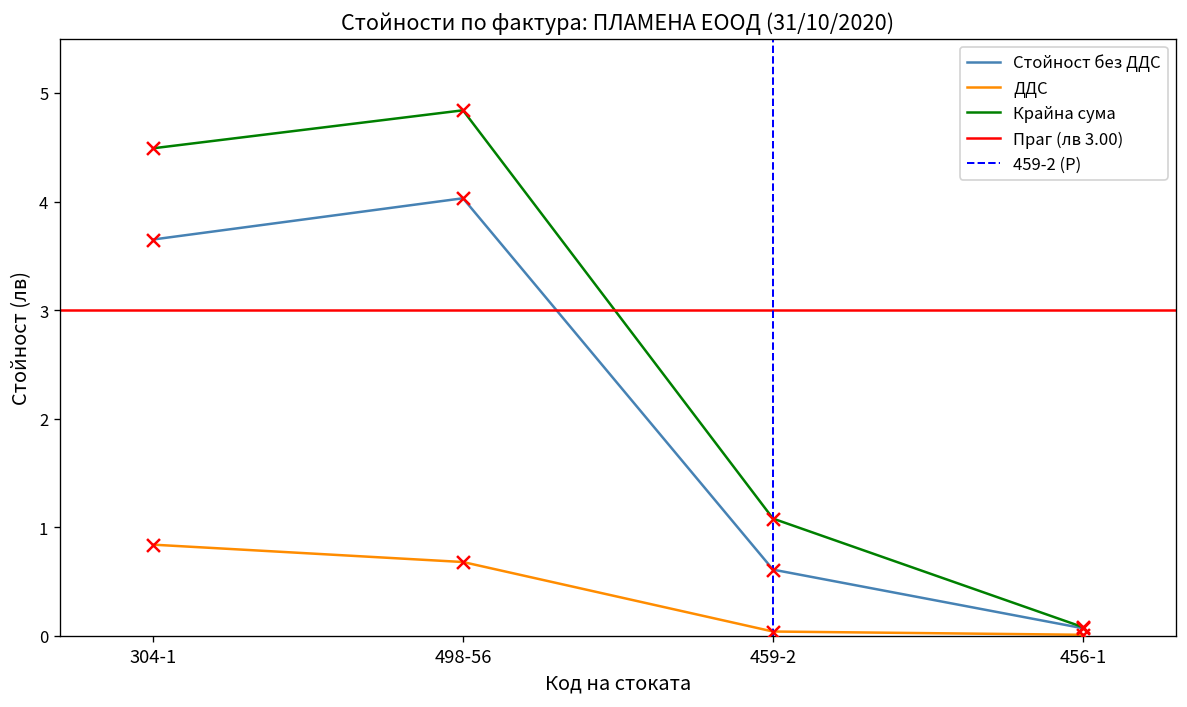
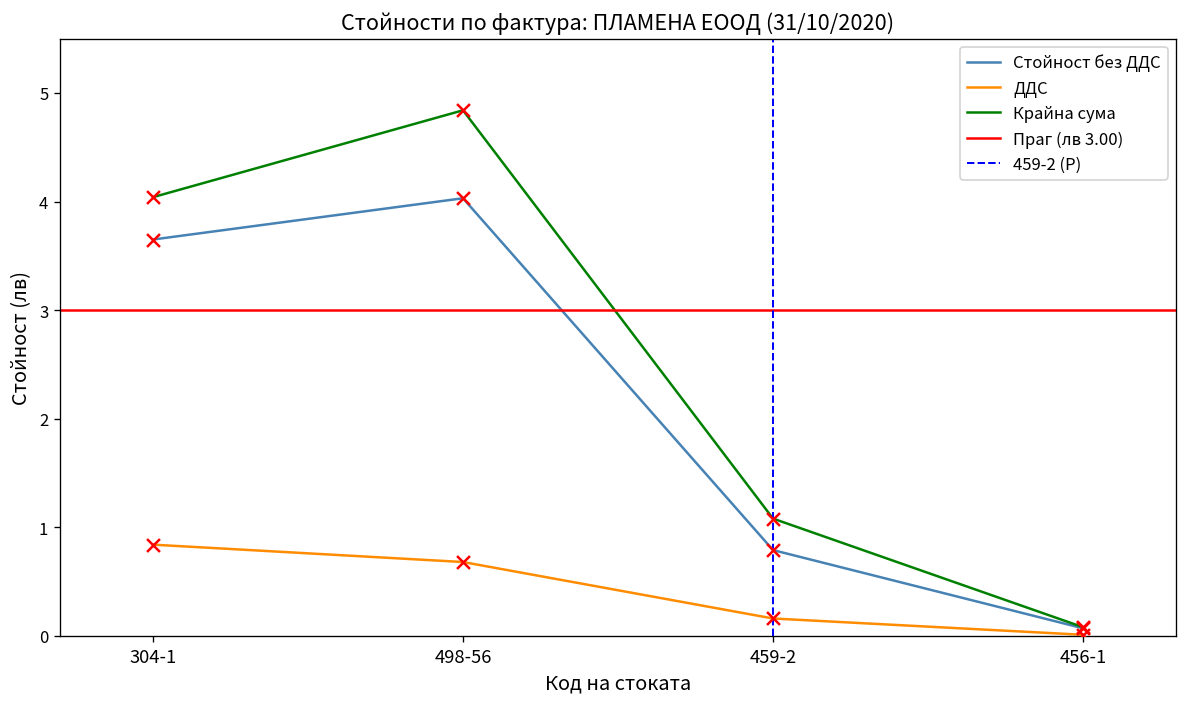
  {
    "Стойност без ДДС": {
      "304-1": 3.7,
      "498-56": 4.0,
-     "459-2": 0.6
+     "459-2": 0.8
    },
    "ДДС": {
      "304-1": 0.8,
      "498-56": 0.7,
-     "459-2": 0.0,
+     "459-2": 0.2,
      "456-1": 0.0
    },
    "Крайна сума": {
-     "304-1": 4.5,
+     "304-1": 4.0,
      "498-56": 4.8,
      "459-2": 1.1
    }
  }
